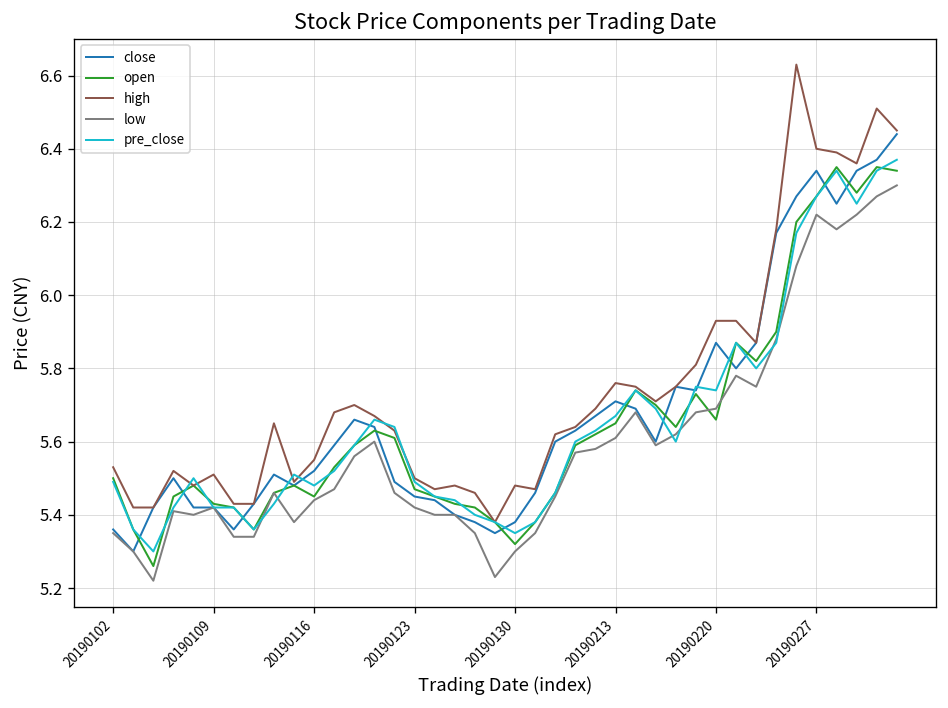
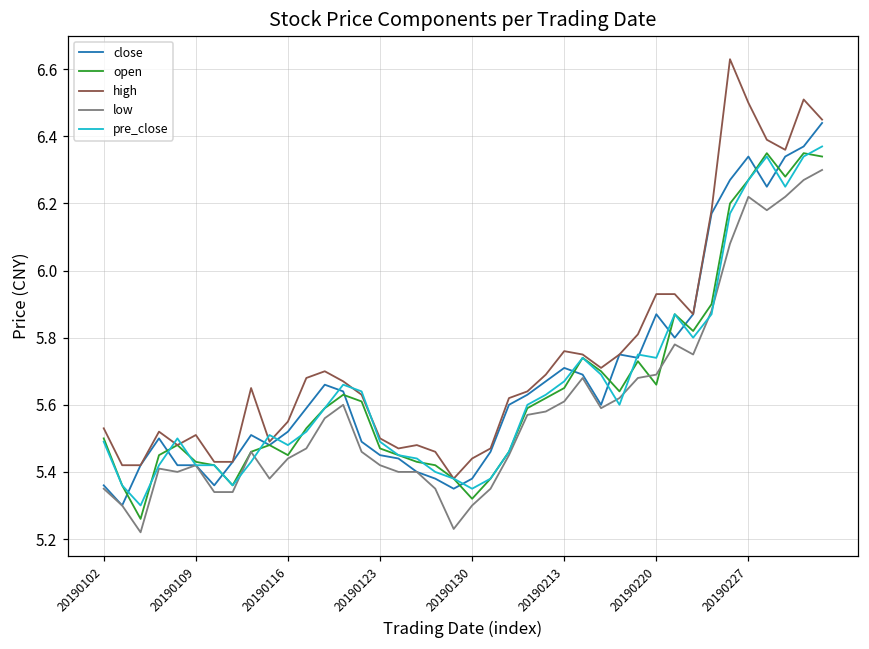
  {
    "close": {
      "20190102": 5.36,
      "20190116": 5.52,
      "20190123": 5.45,
      "20190130": 5.38,
      "20190213": 5.71,
      "20190220": 5.87,
      "20190227": 6.34
    },
    "open": {
      "20190102": 5.50,
      "20190109": 5.43,
      "20190116": 5.45,
      "20190123": 5.47,
      "20190130": 5.32,
      "20190213": 5.65,
      "20190220": 5.66
    },
    "high": {
      "20190102": 5.53,
      "20190109": 5.51,
      "20190116": 5.55,
      "20190123": 5.50,
-     "20190130": 5.48,
+     "20190130": 5.44,
      "20190213": 5.76,
      "20190220": 5.93,
-     "20190227": 6.4
+     "20190227": 6.5
    },
    "low": {
      "20190102": 5.35,
      "20190116": 5.44,
      "20190123": 5.42,
      "20190130": 5.30,
      "20190213": 5.61,
      "20190220": 5.69,
      "20190227": 6.22
    },
    "pre_close": {
      "20190102": 5.49,
      "20190116": 5.48,
      "20190123": 5.49,
      "20190130": 5.35,
      "20190213": 5.67,
      "20190220": 5.74
    }
  }
